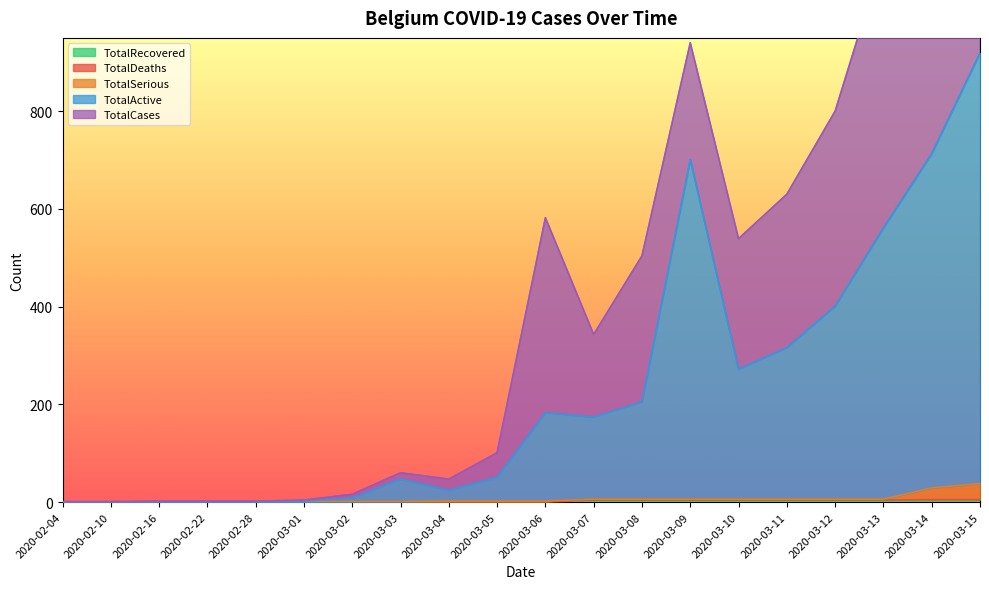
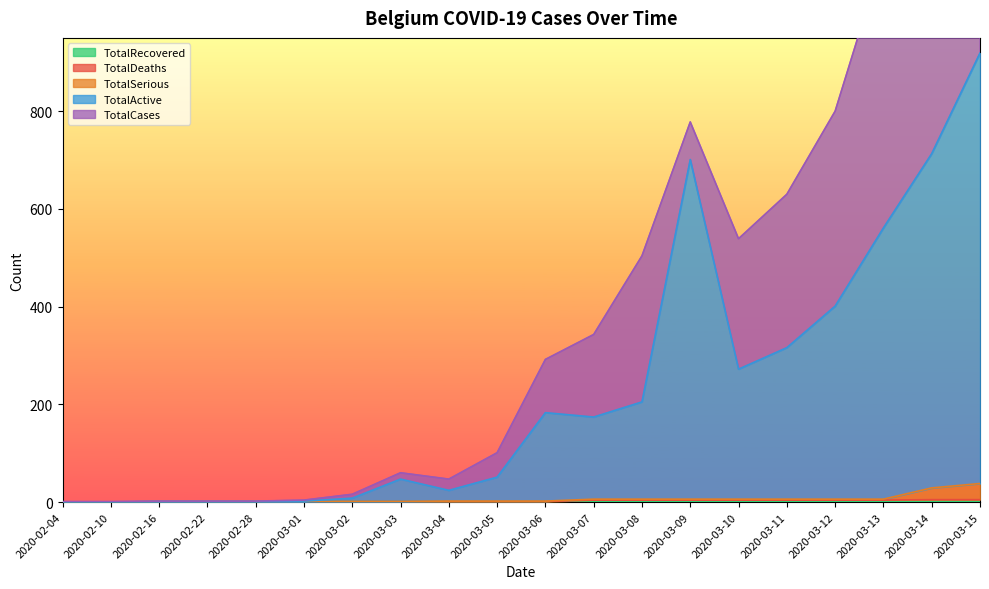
  {
    "TotalActive": {
      "2020-03-02": 10,
      "2020-03-03": 50,
      "2020-03-04": 20,
      "2020-03-05": 50,
      "2020-03-06": 180,
      "2020-03-07": 170,
      "2020-03-08": 200,
      "2020-03-09": 700,
      "2020-03-10": 270,
      "2020-03-11": 310,
      "2020-03-12": 400,
      "2020-03-13": 560,
      "2020-03-14": 680,
      "2020-03-15": 880
    },
    "TotalCases": {
      "2020-03-02": 10,
      "2020-03-03": 10,
      "2020-03-04": 20,
      "2020-03-05": 50,
-     "2020-03-06": 400,
+     "2020-03-06": 110,
      "2020-03-07": 170,
      "2020-03-08": 300,
-     "2020-03-09": 240,
+     "2020-03-09": 80,
      "2020-03-10": 270,
      "2020-03-11": 310,
      "2020-03-12": 400
    }
  }
